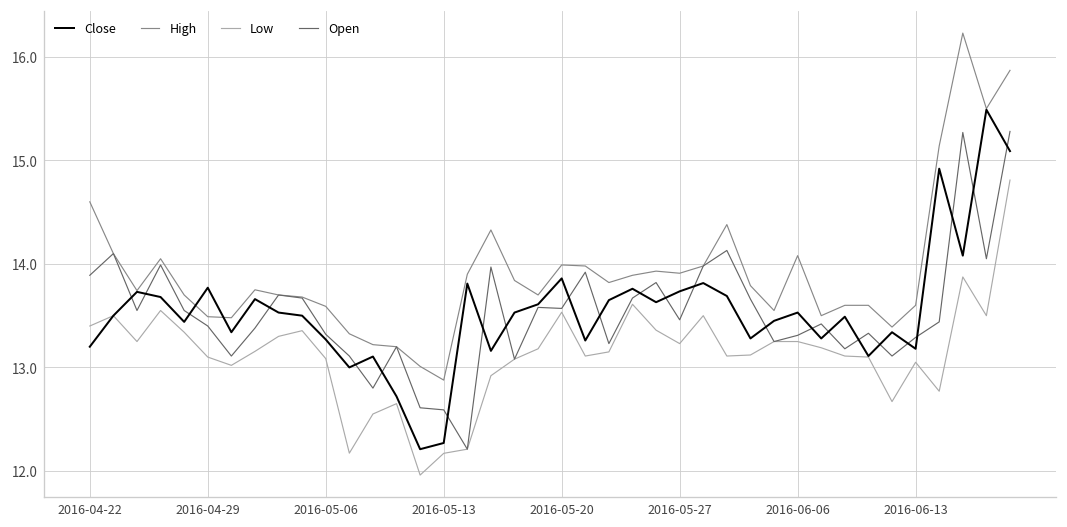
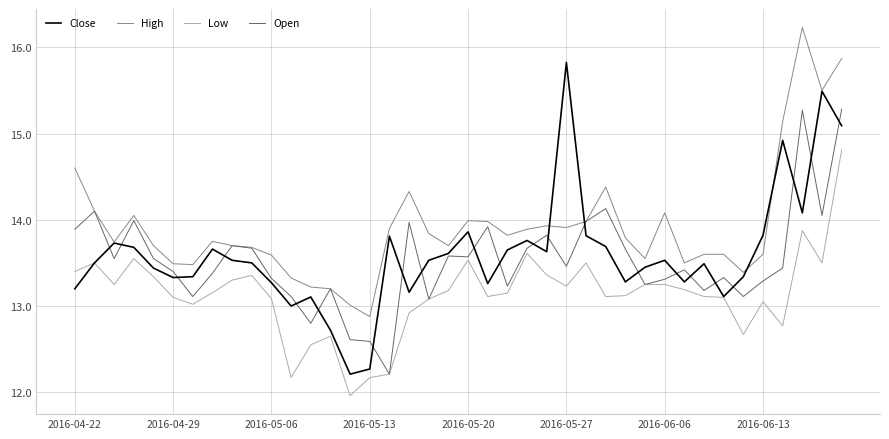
  {
    "Close": {
      "2016-04-22": 13.2,
-     "2016-04-29": 13.8,
+     "2016-04-29": 13.3,
      "2016-05-06": 13.3,
      "2016-05-13": 12.3,
      "2016-05-20": 13.9,
-     "2016-05-27": 13.7,
+     "2016-05-27": 15.8,
      "2016-06-06": 13.5,
-     "2016-06-13": 13.2
+     "2016-06-13": 13.8
    }
  }
